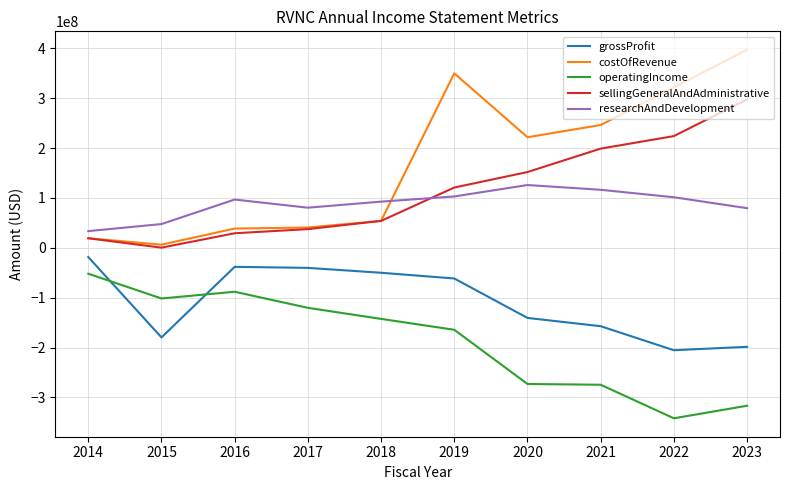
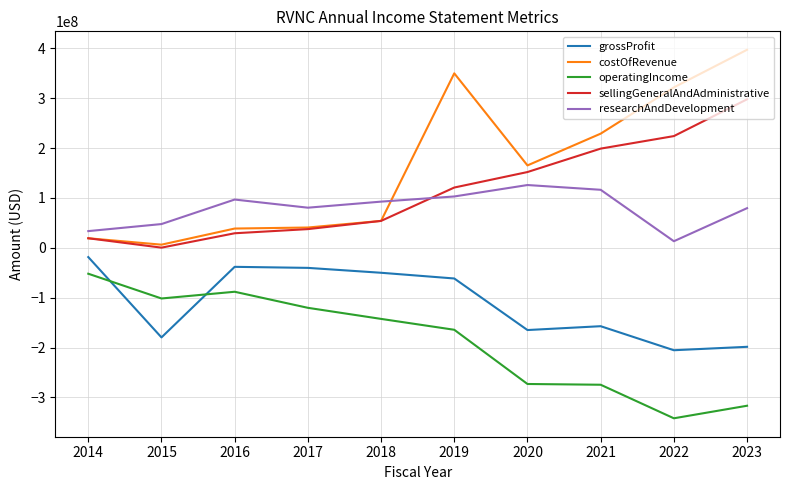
  {
    "grossProfit": {
      "2014": -20000000,
      "2015": -180000000,
      "2016": -40000000,
      "2017": -40000000,
      "2018": -50000000,
      "2019": -60000000,
-     "2020": -140000000,
+     "2020": -160000000,
      "2021": -160000000,
      "2022": -210000000,
      "2023": -200000000
    },
    "costOfRevenue": {
      "2015": 10000000,
      "2016": 40000000,
      "2019": 350000000,
-     "2020": 220000000,
-     "2021": 250000000
+     "2020": 170000000,
+     "2021": 230000000
    },
    "operatingIncome": {
      "2014": -50000000,
      "2015": -100000000,
      "2016": -90000000,
      "2017": -120000000,
      "2018": -140000000,
      "2019": -160000000,
      "2020": -270000000,
      "2021": -270000000,
      "2022": -340000000,
      "2023": -320000000
    },
    "sellingGeneralAndAdministrative": {
      "2015": 0,
      "2016": 30000000,
      "2019": 120000000,
      "2020": 150000000,
      "2021": 200000000,
      "2022": 220000000
    },
    "researchAndDevelopment": {
      "2014": 30000000,
      "2015": 50000000,
      "2016": 100000000,
      "2017": 80000000,
      "2018": 90000000,
      "2019": 100000000,
      "2020": 130000000,
      "2021": 120000000,
-     "2022": 100000000,
+     "2022": 10000000,
      "2023": 80000000
    }
  }
